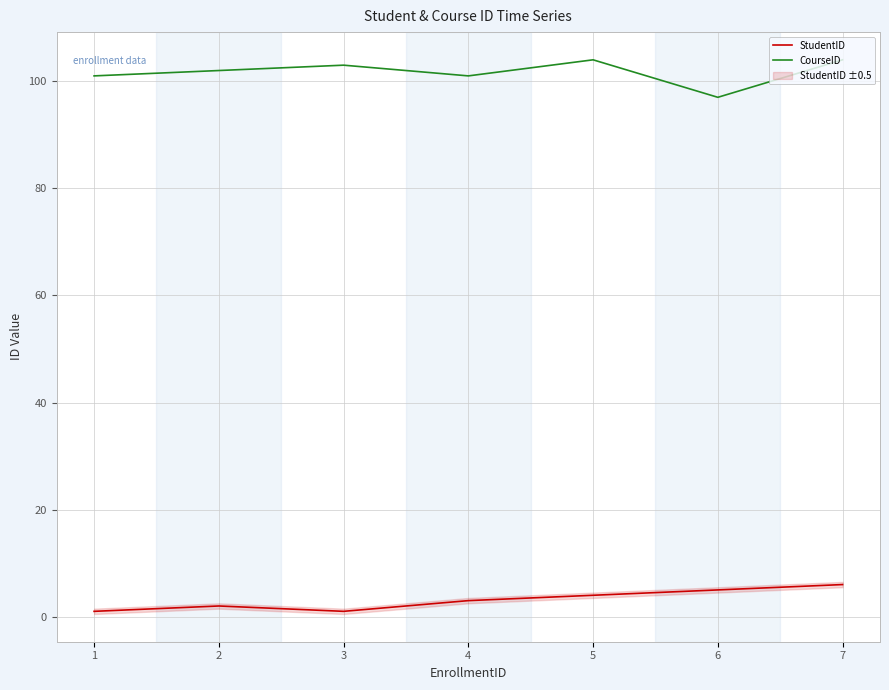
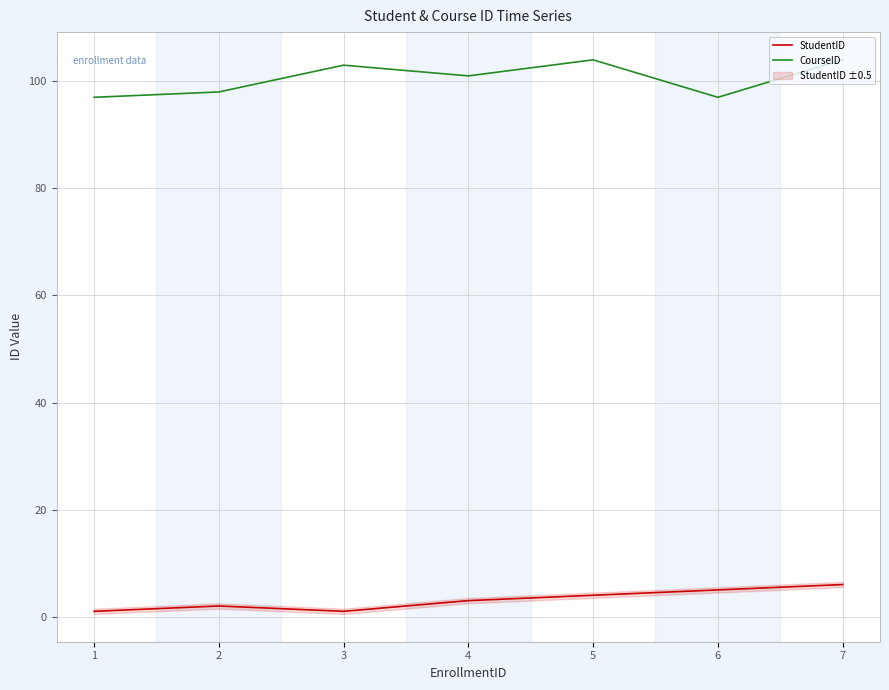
  {
    "CourseID": {
-     "1": 101,
-     "2": 102,
+     "1": 97,
+     "2": 98,
      "3": 103,
      "4": 101,
      "5": 104,
      "6": 97
    }
  }
